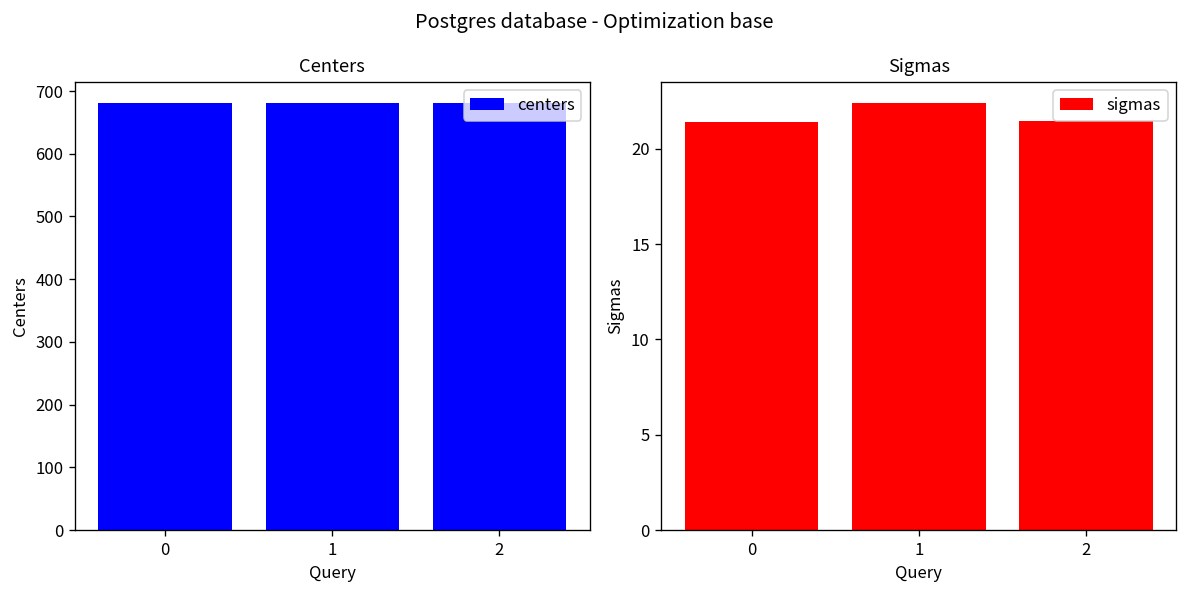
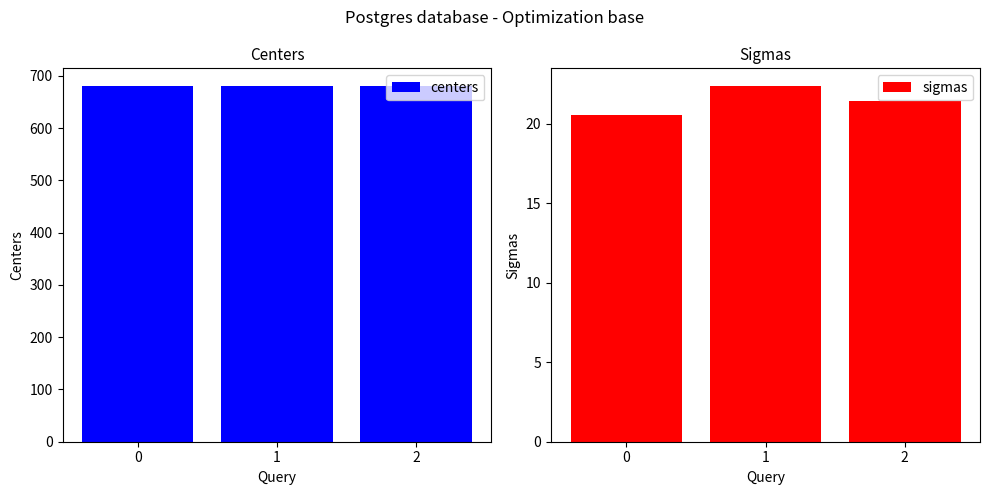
  {
    "Centers": {
      "0": 680,
      "1": 680
    },
    "Sigmas": {
-     "0": 21.4,
+     "0": 20.6,
      "1": 22.4,
      "2": 21.5
    }
  }
